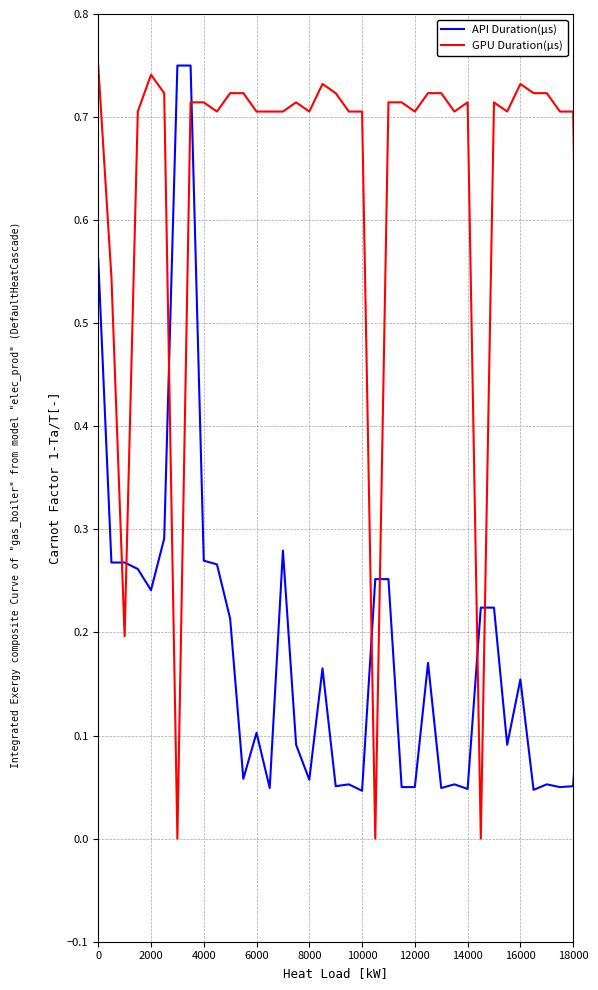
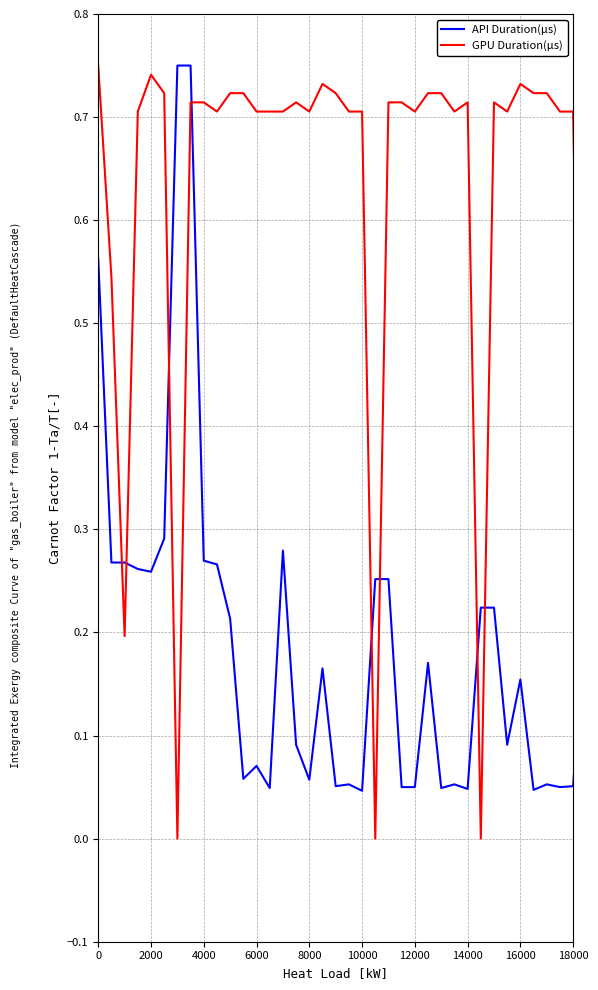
  {
    "API Duration(μs)": {
      "0": 0.563,
-     "2000": 0.241,
+     "2000": 0.259,
      "4000": 0.270,
-     "6000": 0.103,
+     "6000": 0.071,
      "8000": 0.057,
      "10000": 0.046,
      "12000": 0.050,
      "14000": 0.048,
      "16000": 0.154,
      "18000": 0.051
    },
    "GPU Duration(μs)": {
      "0": 0.750,
      "2000": 0.741,
      "4000": 0.714,
      "6000": 0.705,
      "8000": 0.705,
      "10000": 0.705,
      "12000": 0.705,
      "14000": 0.714,
      "16000": 0.732,
      "18000": 0.705
    }
  }
